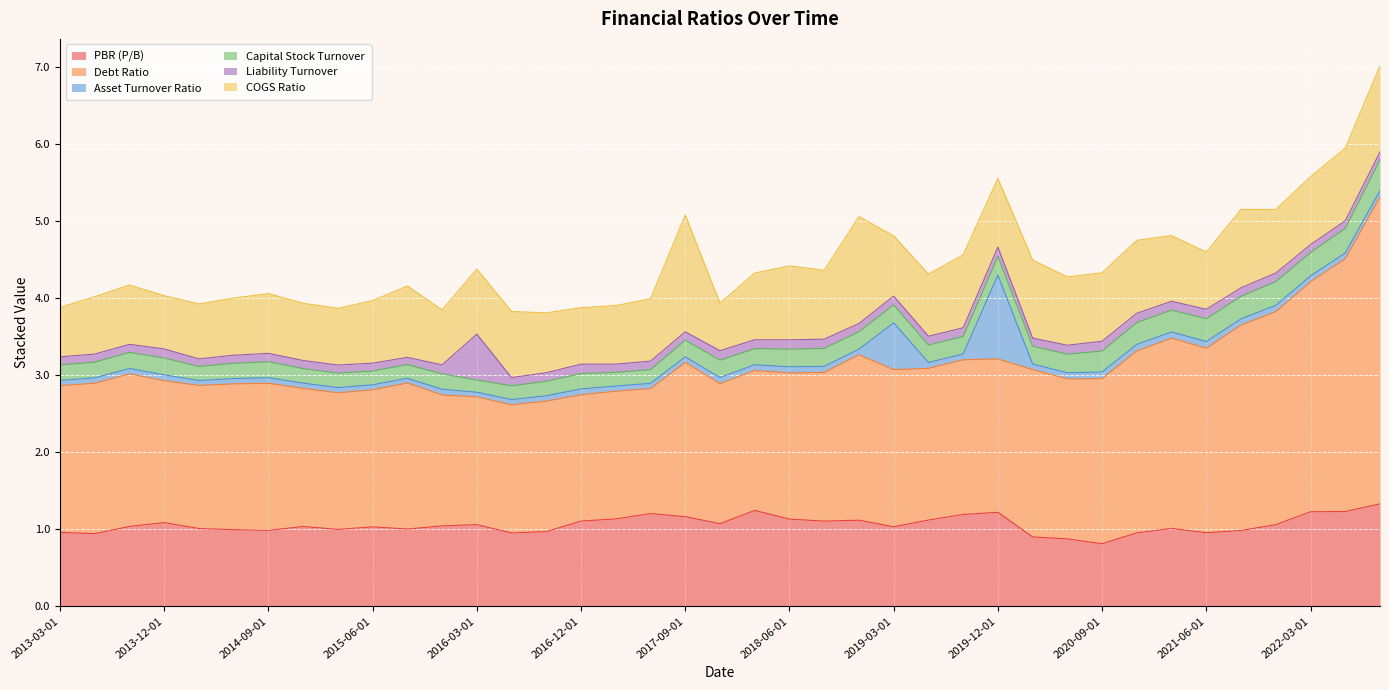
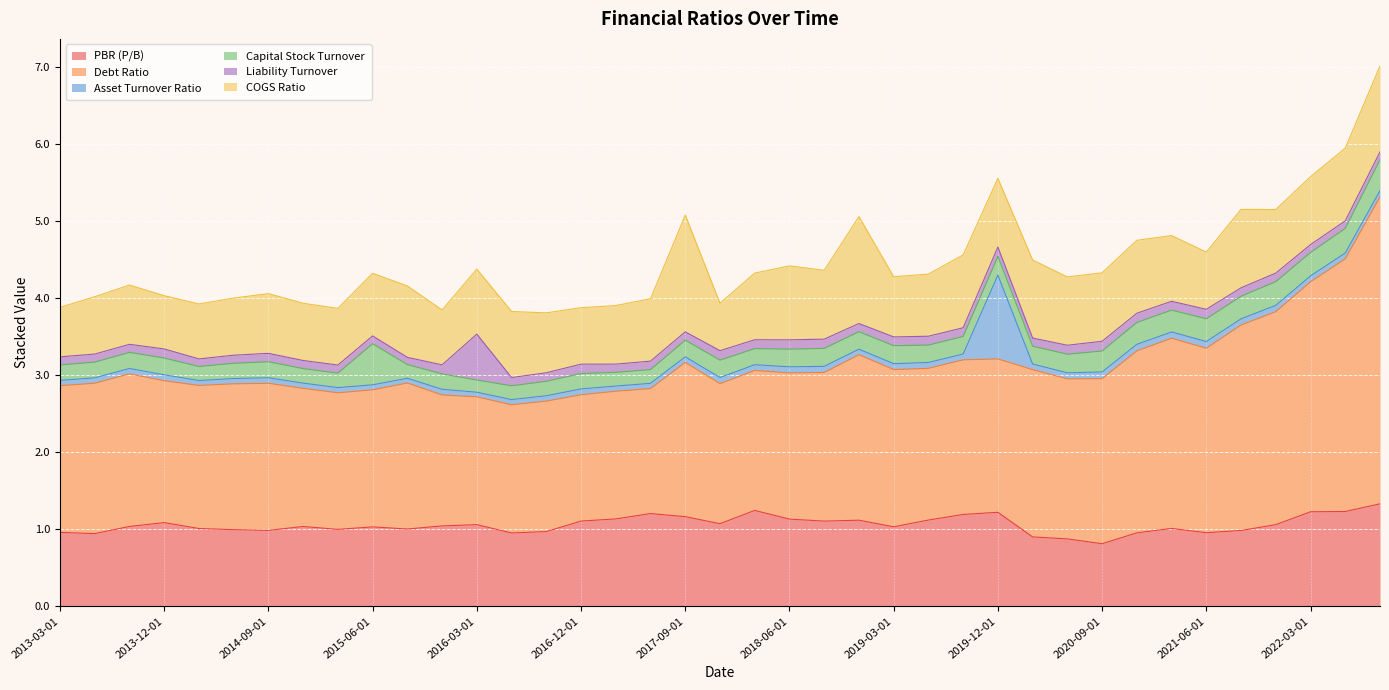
  {
    "Asset Turnover Ratio": {
      "2013-03-01": 0.1,
      "2013-12-01": 0.1,
      "2014-09-01": 0.1,
      "2015-06-01": 0.1,
      "2016-03-01": 0.1,
      "2016-12-01": 0.1,
      "2017-09-01": 0.1,
      "2018-06-01": 0.1,
-     "2019-03-01": 0.6,
+     "2019-03-01": 0.1,
      "2019-12-01": 1.1,
      "2020-09-01": 0.1,
      "2021-06-01": 0.1,
      "2022-03-01": 0.1
    },
    "Capital Stock Turnover": {
      "2013-03-01": 0.2,
      "2013-12-01": 0.2,
      "2014-09-01": 0.2,
-     "2015-06-01": 0.2,
+     "2015-06-01": 0.5,
      "2016-03-01": 0.2,
      "2016-12-01": 0.2,
      "2017-09-01": 0.2,
      "2018-06-01": 0.2,
      "2019-03-01": 0.2,
      "2019-12-01": 0.2,
      "2020-09-01": 0.3,
      "2021-06-01": 0.3,
      "2022-03-01": 0.3
    },
    "Liability Turnover": {
      "2013-03-01": 0.1,
      "2013-12-01": 0.1,
      "2014-09-01": 0.1,
      "2015-06-01": 0.1,
      "2016-03-01": 0.6,
      "2016-12-01": 0.1,
      "2017-09-01": 0.1,
      "2018-06-01": 0.1,
      "2019-03-01": 0.1,
      "2019-12-01": 0.1,
      "2020-09-01": 0.1,
      "2021-06-01": 0.1,
      "2022-03-01": 0.1
    }
  }
